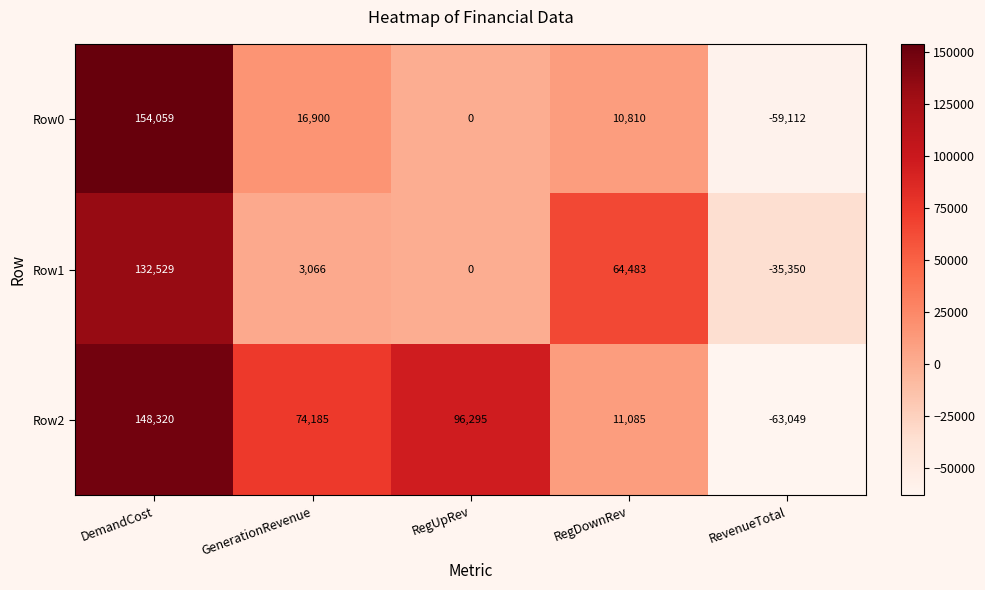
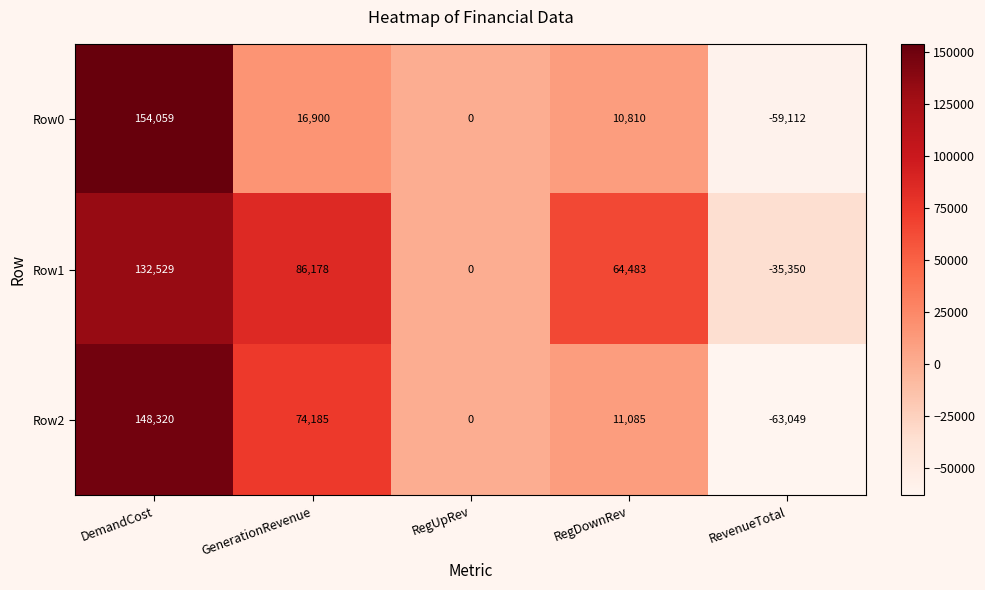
  {
    "Row0": {
      "DemandCost": "154,059",
      "GenerationRevenue": "16,900",
      "RegUpRev": "0",
      "RegDownRev": "10,810",
      "RevenueTotal": "-59,112"
    },
    "Row1": {
      "DemandCost": "132,529",
-     "GenerationRevenue": "3,066",
+     "GenerationRevenue": "86,178",
      "RegUpRev": "0",
      "RegDownRev": "64,483",
      "RevenueTotal": "-35,350"
    },
    "Row2": {
      "DemandCost": "148,320",
      "GenerationRevenue": "74,185",
-     "RegUpRev": "96,295",
+     "RegUpRev": "0",
      "RegDownRev": "11,085",
      "RevenueTotal": "-63,049"
    }
  }
